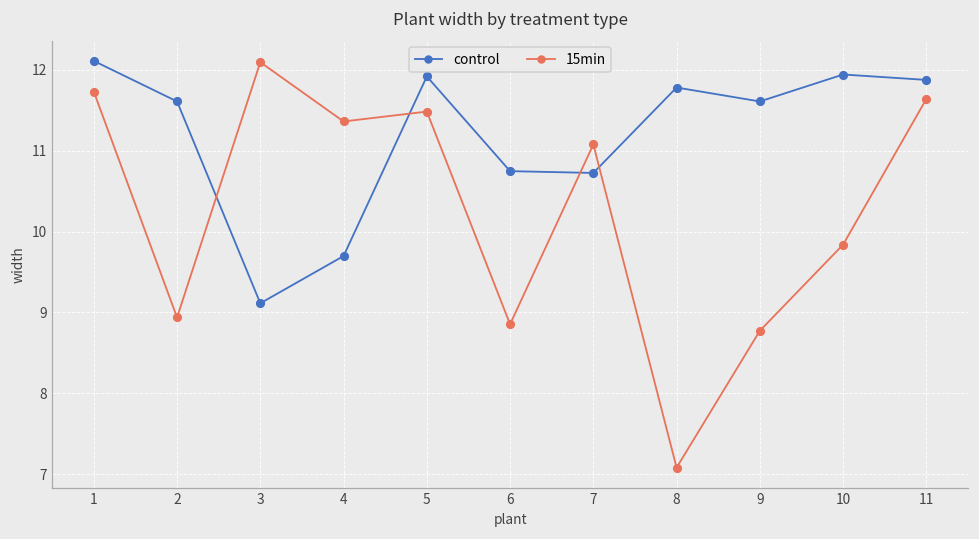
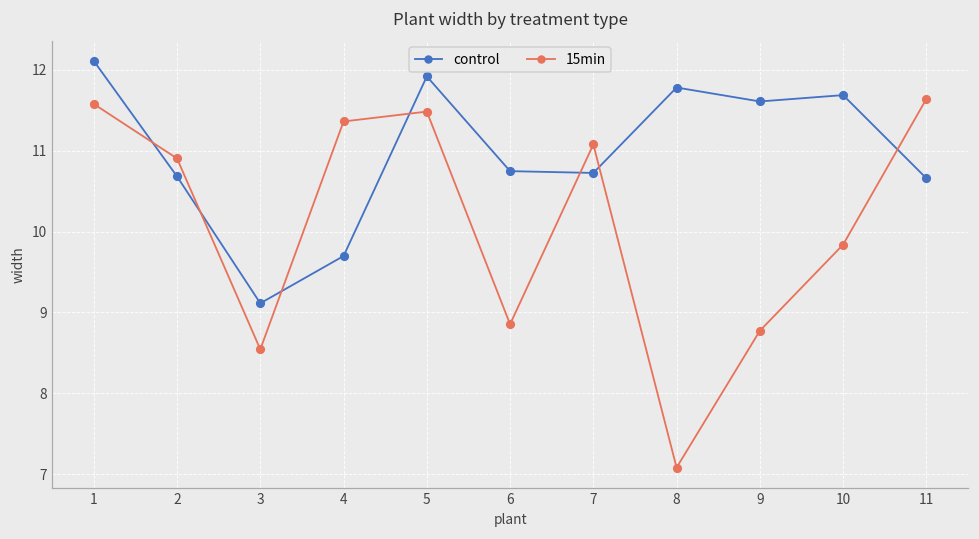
  {
    "control": {
      "1": 12.1,
-     "2": 11.6,
+     "2": 10.7,
      "3": 9.1,
      "4": 9.7,
      "5": 11.9,
      "6": 10.7,
      "7": 10.7,
      "8": 11.8,
      "9": 11.6,
-     "10": 11.9,
-     "11": 11.9
+     "10": 11.7,
+     "11": 10.7
    },
    "15min": {
-     "1": 11.7,
-     "2": 8.9,
-     "3": 12.1,
+     "1": 11.6,
+     "2": 10.9,
+     "3": 8.5,
      "4": 11.4,
      "5": 11.5,
      "6": 8.9,
      "7": 11.1,
      "8": 7.1,
      "9": 8.8,
      "10": 9.8,
      "11": 11.6
    }
  }
